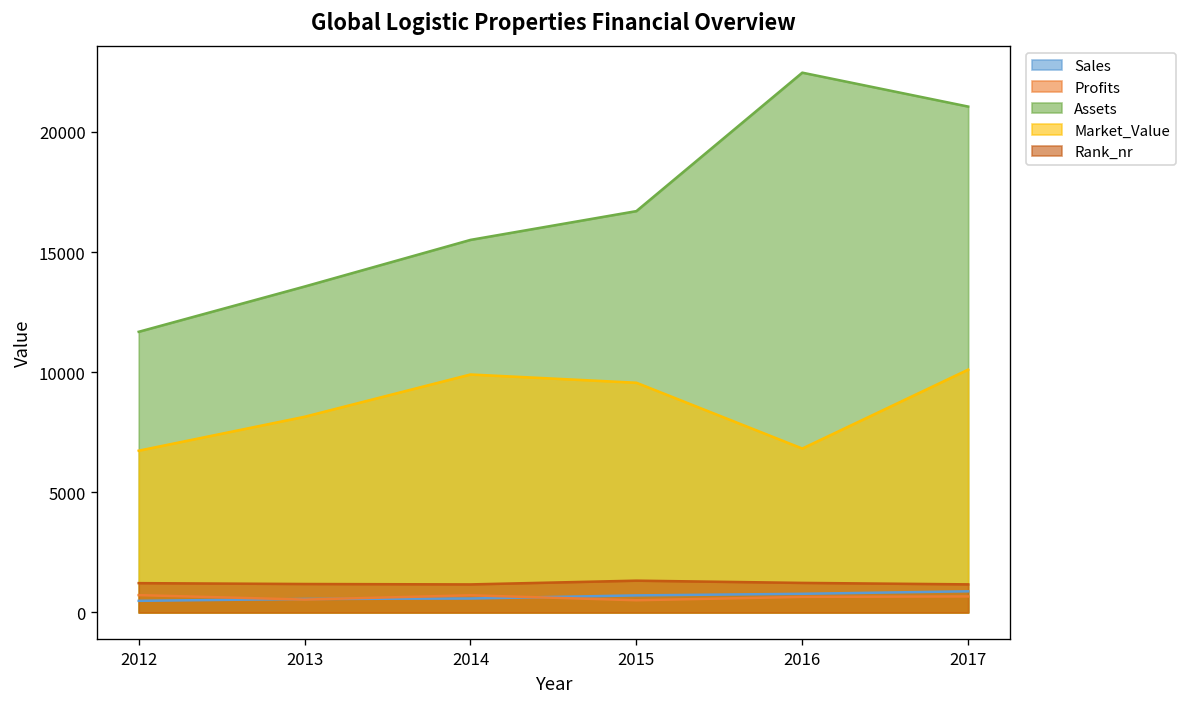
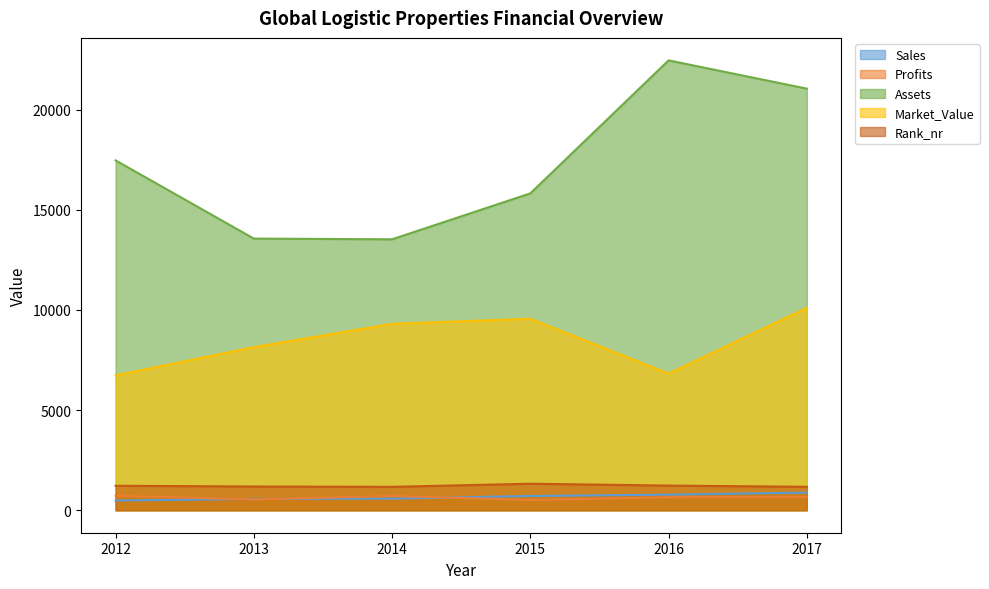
  {
    "Sales": {
      "2012": 500,
      "2014": 600,
      "2015": 700,
      "2016": 800,
      "2017": 900
    },
    "Assets": {
-     "2012": 11700,
+     "2012": 17500,
      "2013": 13600,
-     "2014": 15500,
-     "2015": 16700,
+     "2014": 13500,
+     "2015": 15800,
      "2016": 22500,
      "2017": 21100
    },
    "Market_Value": {
      "2012": 6700,
      "2013": 8100,
-     "2014": 9900,
+     "2014": 9300,
      "2015": 9600,
      "2016": 6800,
      "2017": 10100
    }
  }
